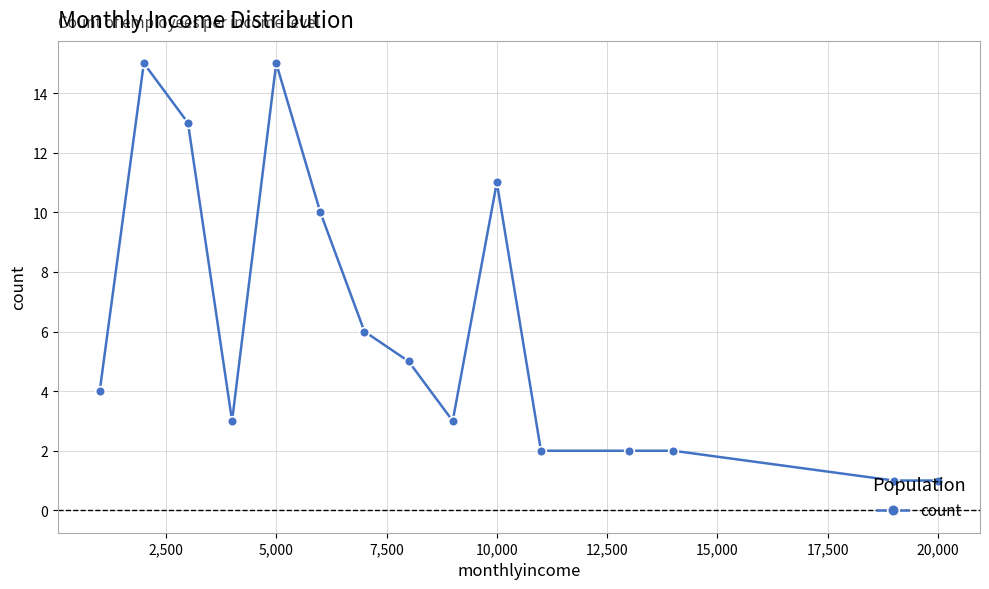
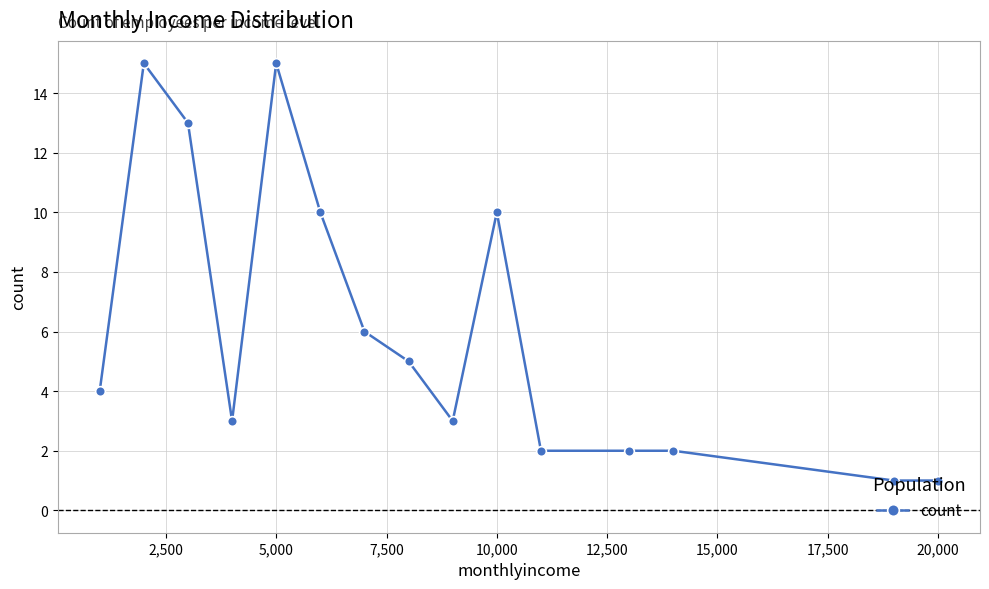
  {
    "5,000": 15,
-   "10,000": 11,
+   "10,000": 10,
    "20,000": 1
  }
